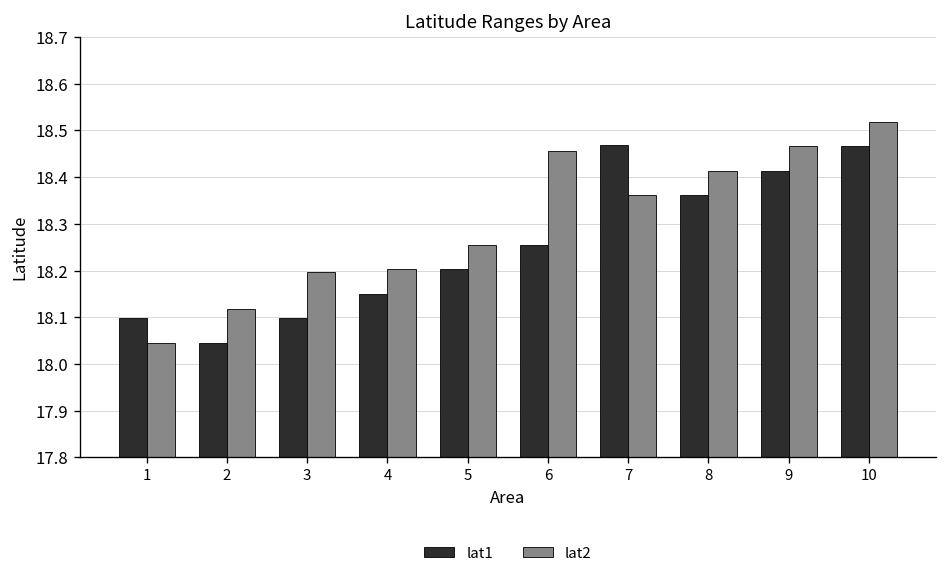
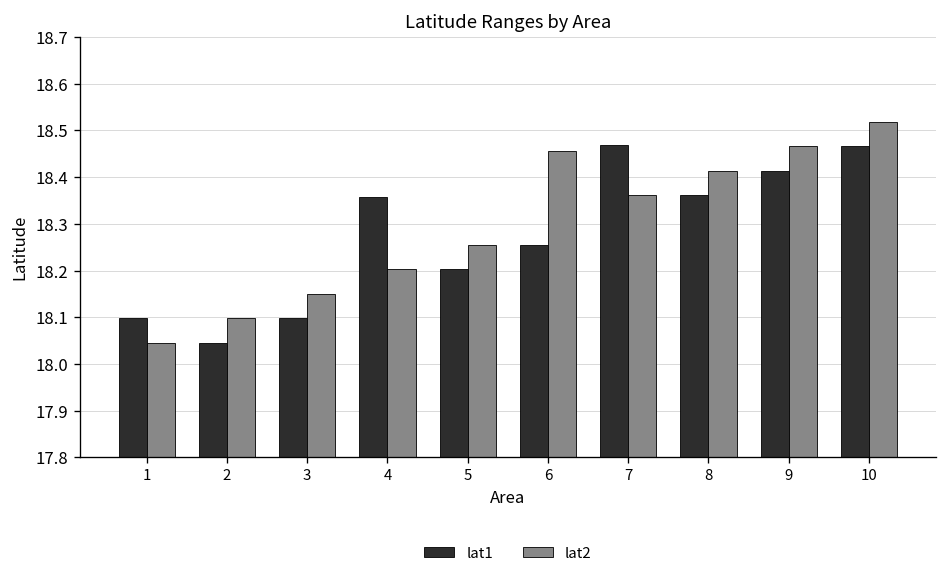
  {
    "lat1": {
      "1": 18.10,
      "2": 18.04,
      "3": 18.10,
-     "4": 18.15,
+     "4": 18.36,
      "5": 18.20,
      "6": 18.26,
      "7": 18.47,
      "8": 18.36,
      "9": 18.41,
      "10": 18.47
    },
    "lat2": {
      "1": 18.04,
-     "2": 18.12,
-     "3": 18.20,
+     "2": 18.10,
+     "3": 18.15,
      "4": 18.20,
      "5": 18.26,
      "6": 18.46,
      "7": 18.36,
      "8": 18.41,
      "9": 18.47,
      "10": 18.52
    }
  }
